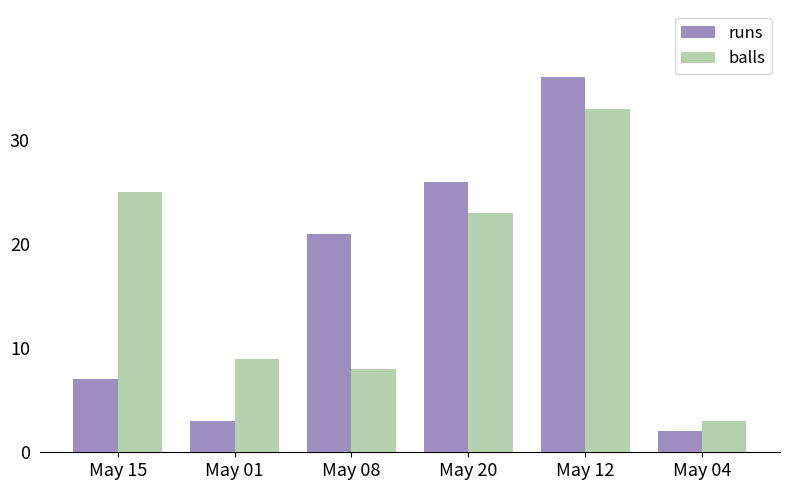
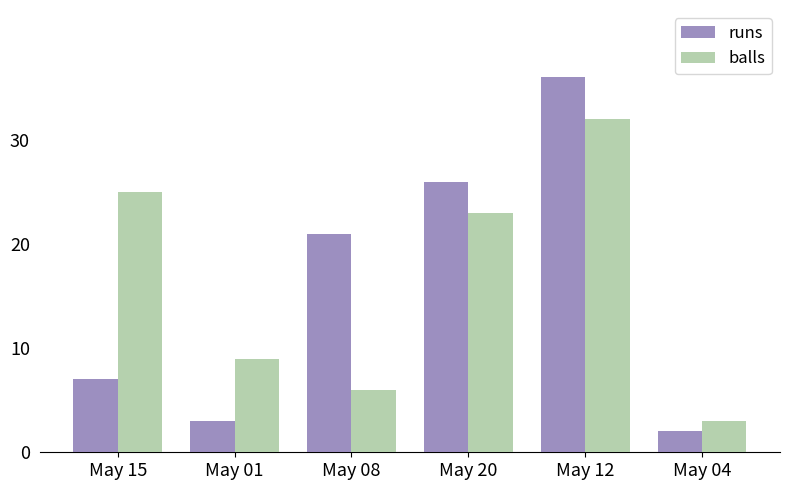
  {
    "runs": {
      "May 15": 7,
      "May 01": 3,
      "May 08": 21,
      "May 20": 26,
      "May 12": 36,
      "May 04": 2
    },
    "balls": {
      "May 15": 25,
      "May 01": 9,
-     "May 08": 8,
+     "May 08": 6,
      "May 20": 23,
-     "May 12": 33,
+     "May 12": 32,
      "May 04": 3
    }
  }
